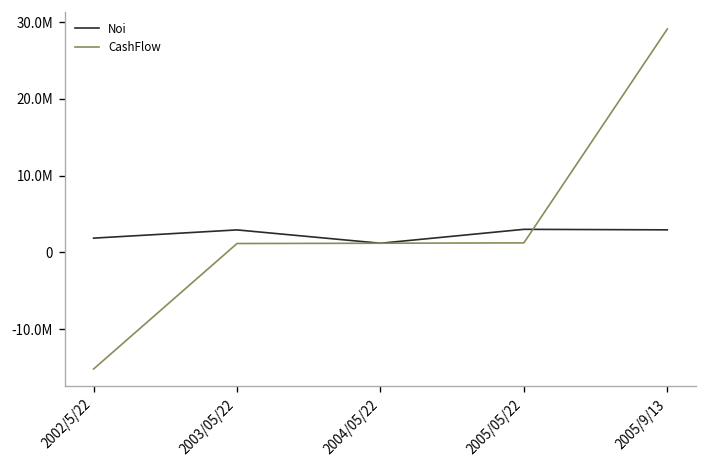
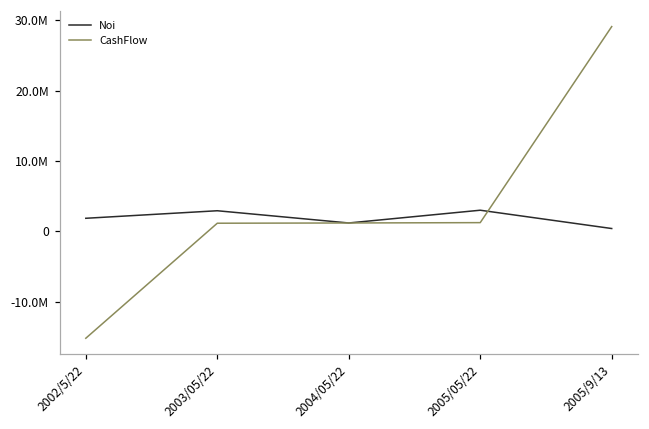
  {
    "Noi": {
      "2002/5/22": 2000000,
      "2003/05/22": 3000000,
      "2005/05/22": 3000000,
-     "2005/9/13": 3000000
+     "2005/9/13": 0
    },
    "CashFlow": {
      "2002/5/22": -15000000,
      "2003/05/22": 1000000,
      "2005/05/22": 1000000,
      "2005/9/13": 29000000
    }
  }
